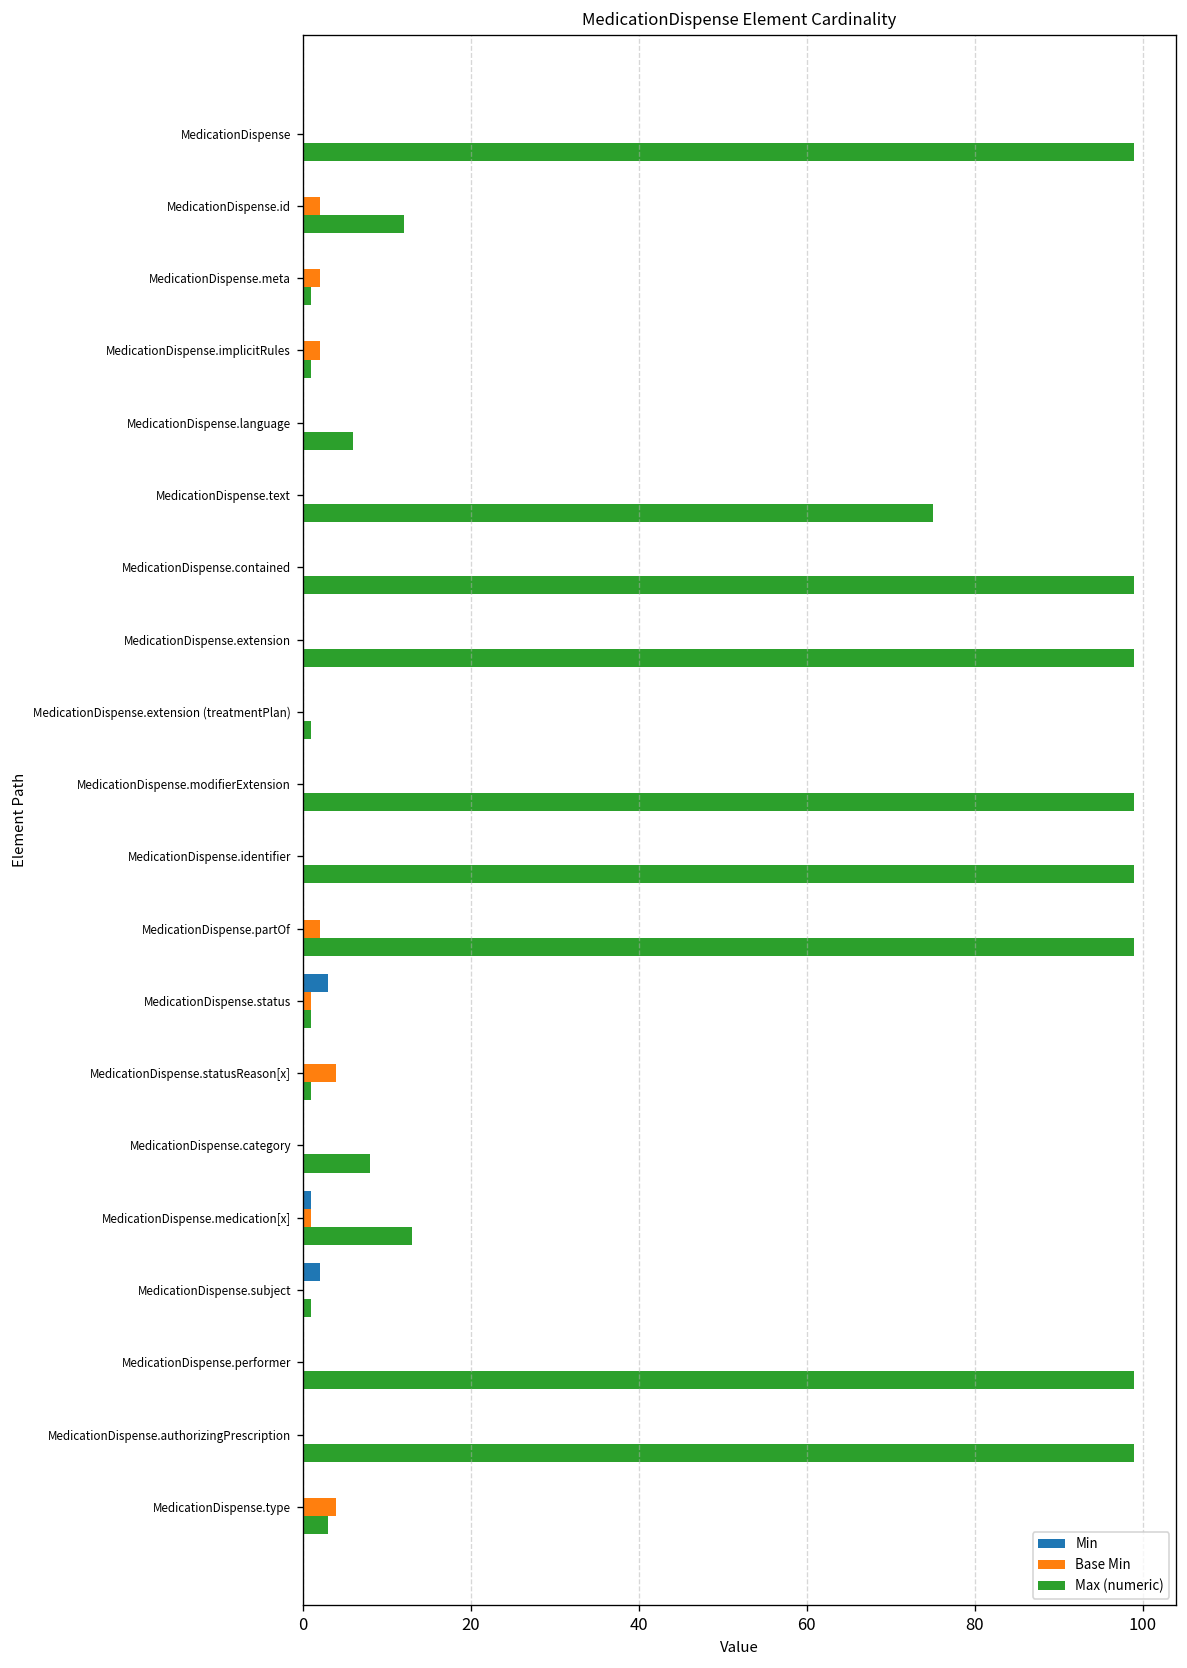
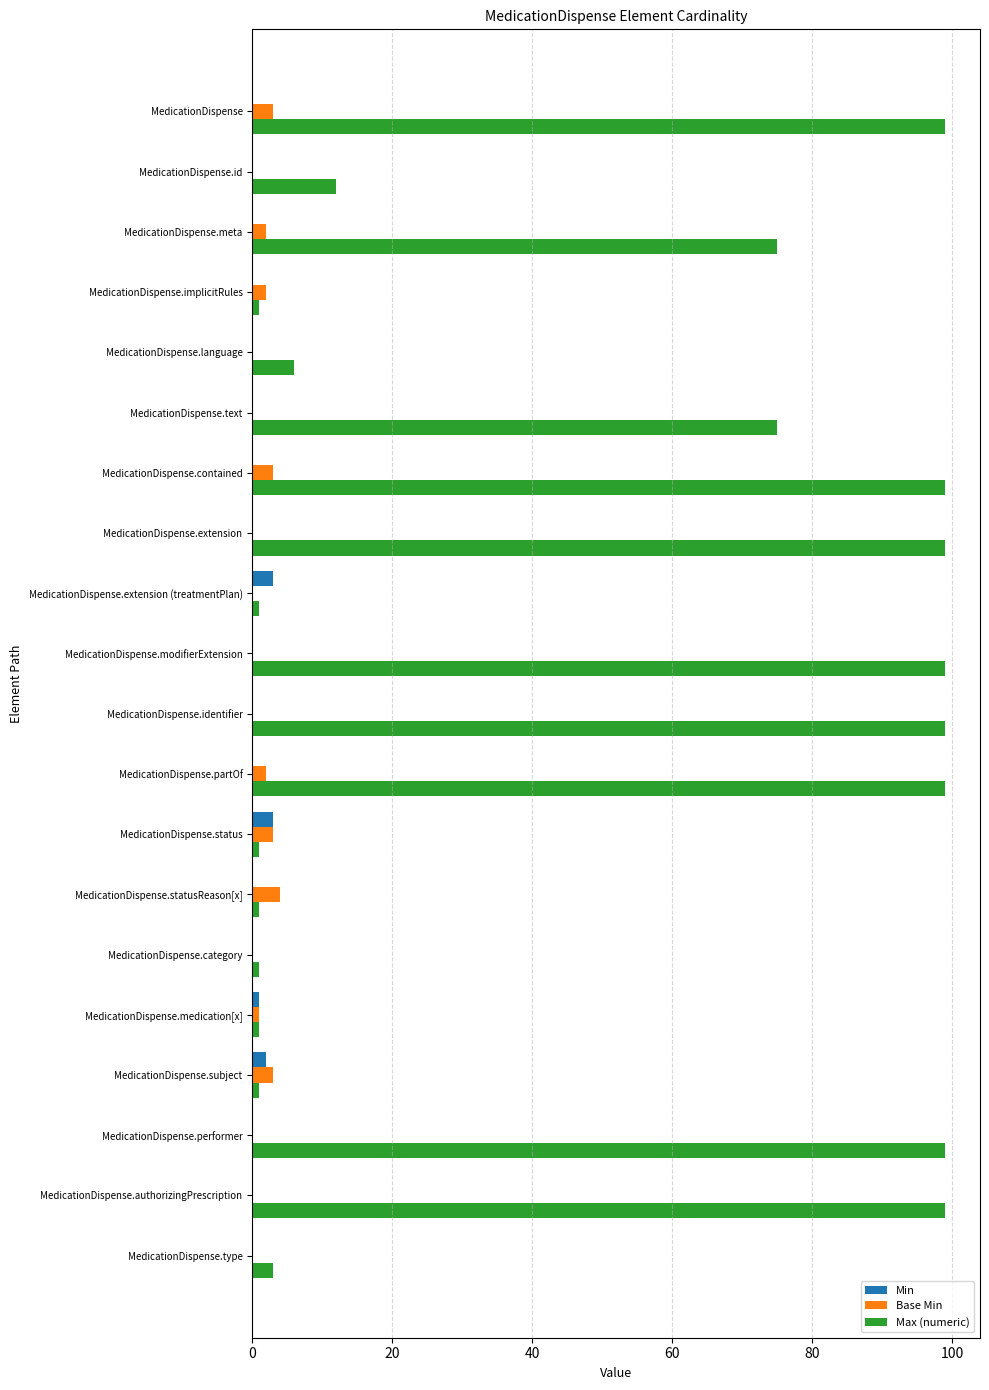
  {
    "Min": {
      "MedicationDispense": 0,
      "MedicationDispense.id": 0,
      "MedicationDispense.meta": 0,
      "MedicationDispense.implicitRules": 0,
      "MedicationDispense.language": 0,
      "MedicationDispense.text": 0,
      "MedicationDispense.contained": 0,
      "MedicationDispense.extension": 0,
-     "MedicationDispense.extension (treatmentPlan)": 0,
+     "MedicationDispense.extension (treatmentPlan)": 3,
      "MedicationDispense.modifierExtension": 0,
      "MedicationDispense.identifier": 0,
      "MedicationDispense.partOf": 0,
      "MedicationDispense.status": 3,
      "MedicationDispense.statusReason[x]": 0,
      "MedicationDispense.category": 0,
      "MedicationDispense.medication[x]": 1,
      "MedicationDispense.subject": 2,
      "MedicationDispense.performer": 0,
      "MedicationDispense.authorizingPrescription": 0,
      "MedicationDispense.type": 0
    },
    "Base Min": {
-     "MedicationDispense": 0,
-     "MedicationDispense.id": 2,
+     "MedicationDispense": 3,
+     "MedicationDispense.id": 0,
      "MedicationDispense.meta": 2,
      "MedicationDispense.implicitRules": 2,
      "MedicationDispense.language": 0,
      "MedicationDispense.text": 0,
-     "MedicationDispense.contained": 0,
+     "MedicationDispense.contained": 3,
      "MedicationDispense.extension": 0,
      "MedicationDispense.extension (treatmentPlan)": 0,
      "MedicationDispense.modifierExtension": 0,
      "MedicationDispense.identifier": 0,
      "MedicationDispense.partOf": 2,
-     "MedicationDispense.status": 1,
+     "MedicationDispense.status": 3,
      "MedicationDispense.statusReason[x]": 4,
      "MedicationDispense.category": 0,
      "MedicationDispense.medication[x]": 1,
-     "MedicationDispense.subject": 0,
+     "MedicationDispense.subject": 3,
      "MedicationDispense.performer": 0,
      "MedicationDispense.authorizingPrescription": 0,
-     "MedicationDispense.type": 4
+     "MedicationDispense.type": 0
    },
    "Max (numeric)": {
      "MedicationDispense": 99,
      "MedicationDispense.id": 12,
-     "MedicationDispense.meta": 1,
+     "MedicationDispense.meta": 75,
      "MedicationDispense.implicitRules": 1,
      "MedicationDispense.language": 6,
      "MedicationDispense.text": 75,
      "MedicationDispense.contained": 99,
      "MedicationDispense.extension": 99,
      "MedicationDispense.extension (treatmentPlan)": 1,
      "MedicationDispense.modifierExtension": 99,
      "MedicationDispense.identifier": 99,
      "MedicationDispense.partOf": 99,
      "MedicationDispense.status": 1,
      "MedicationDispense.statusReason[x]": 1,
-     "MedicationDispense.category": 8,
-     "MedicationDispense.medication[x]": 13,
+     "MedicationDispense.category": 1,
+     "MedicationDispense.medication[x]": 1,
      "MedicationDispense.subject": 1,
      "MedicationDispense.performer": 99,
      "MedicationDispense.authorizingPrescription": 99,
      "MedicationDispense.type": 3
    }
  }
